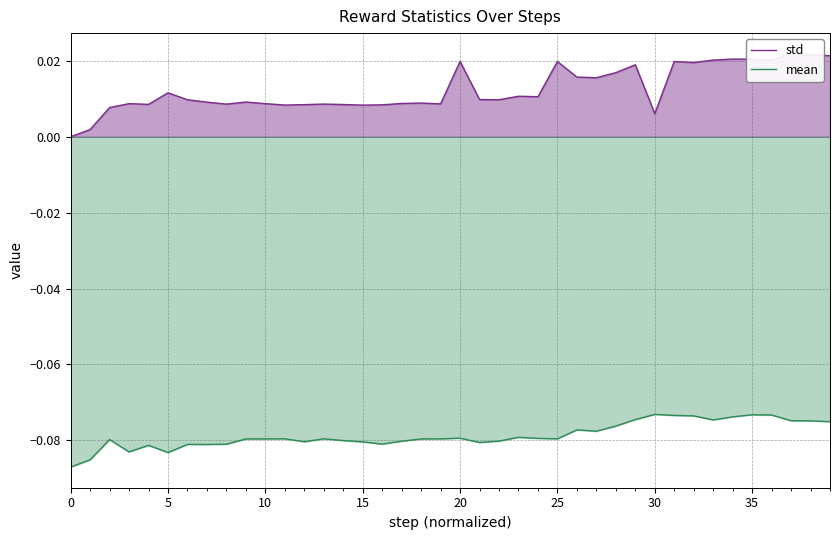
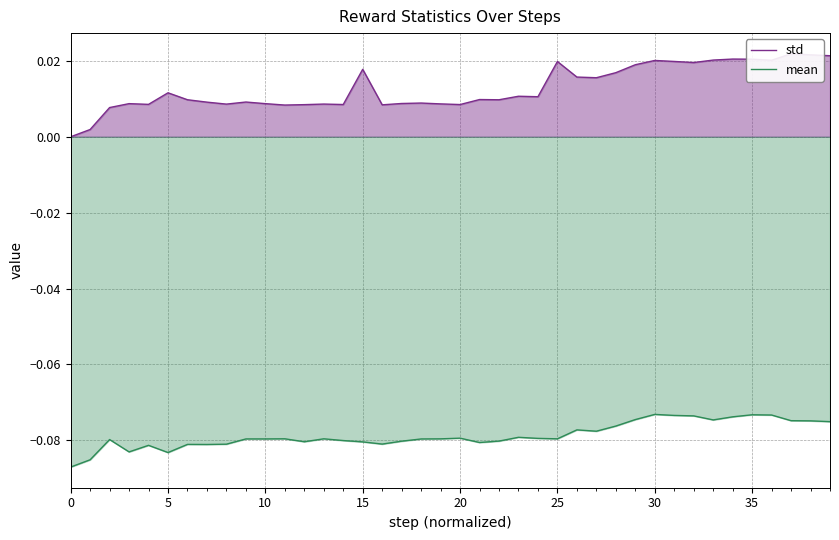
  {
    "std": {
      "5": 0.012,
      "10": 0.009,
-     "15": 0.008,
-     "20": 0.020,
+     "15": 0.018,
+     "20": 0.008,
      "25": 0.020,
-     "30": 0.006
+     "30": 0.020
    }
  }
